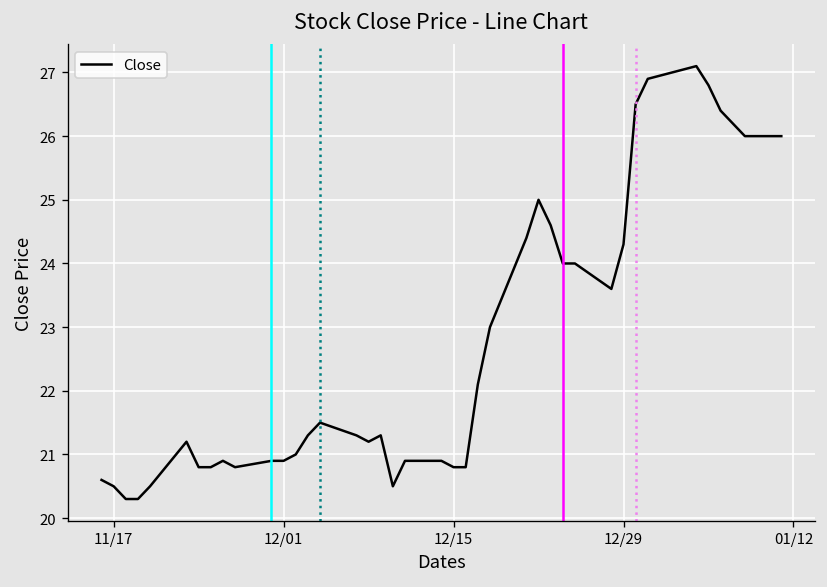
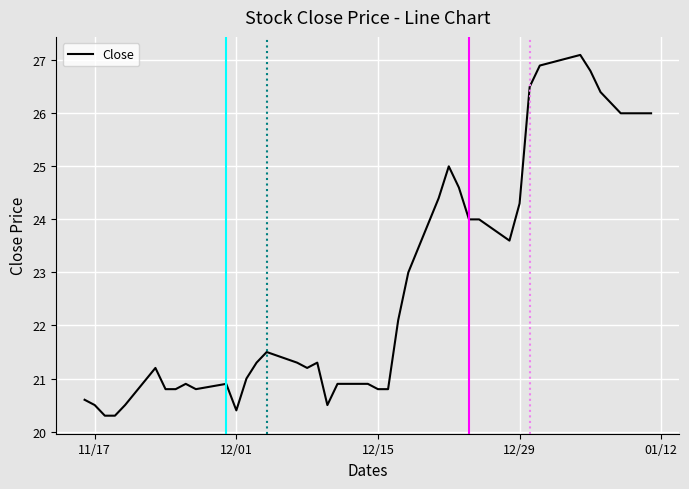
  {
    "11/17": 20.5,
-   "12/01": 20.9,
+   "12/01": 20.4,
    "12/15": 20.8,
    "12/29": 24.3
  }
